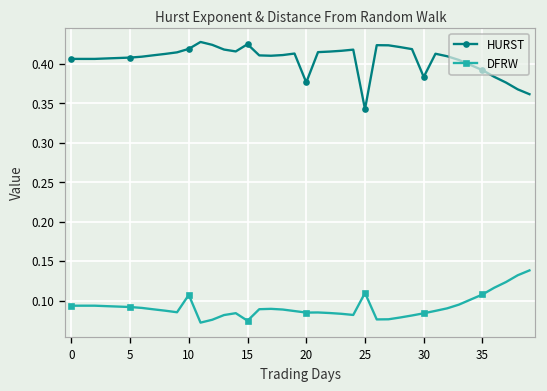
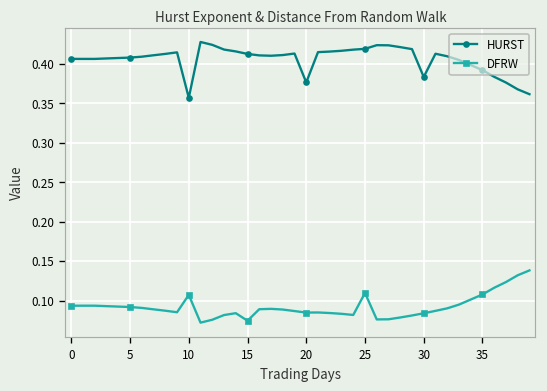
  {
    "HURST": {
      "0": 0.41,
      "5": 0.41,
-     "10": 0.42,
-     "15": 0.43,
+     "10": 0.36,
+     "15": 0.41,
      "20": 0.38,
-     "25": 0.34,
+     "25": 0.42,
      "30": 0.38
    },
    "DFRW": {
      "0": 0.09,
      "5": 0.09,
      "10": 0.11,
      "15": 0.07,
      "20": 0.08,
      "25": 0.11,
      "30": 0.08,
      "35": 0.11
    }
  }
